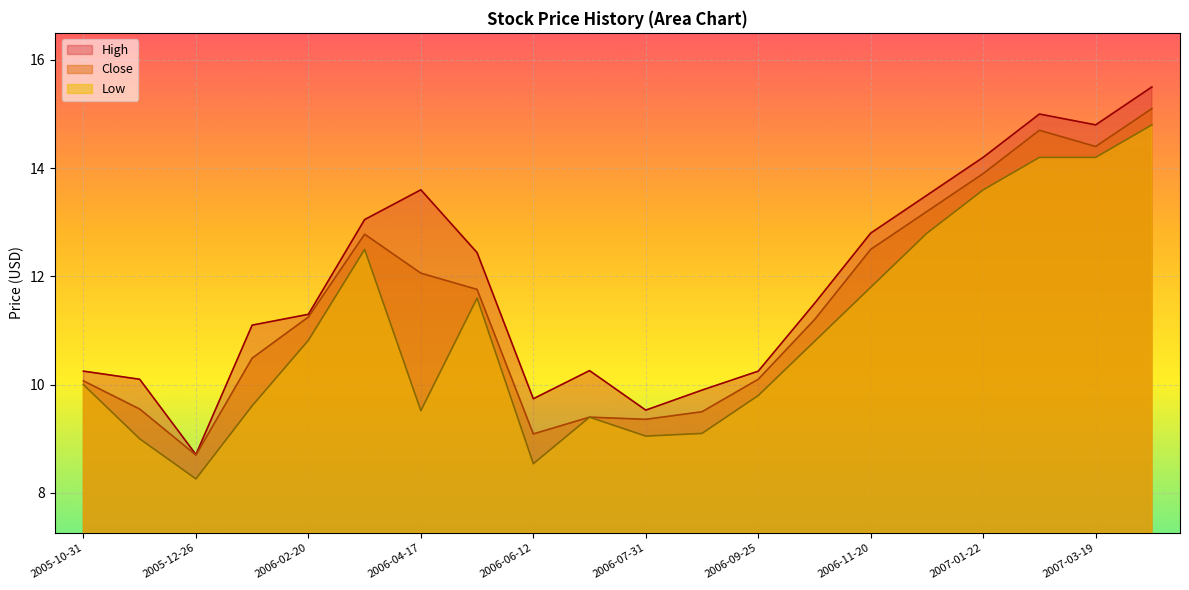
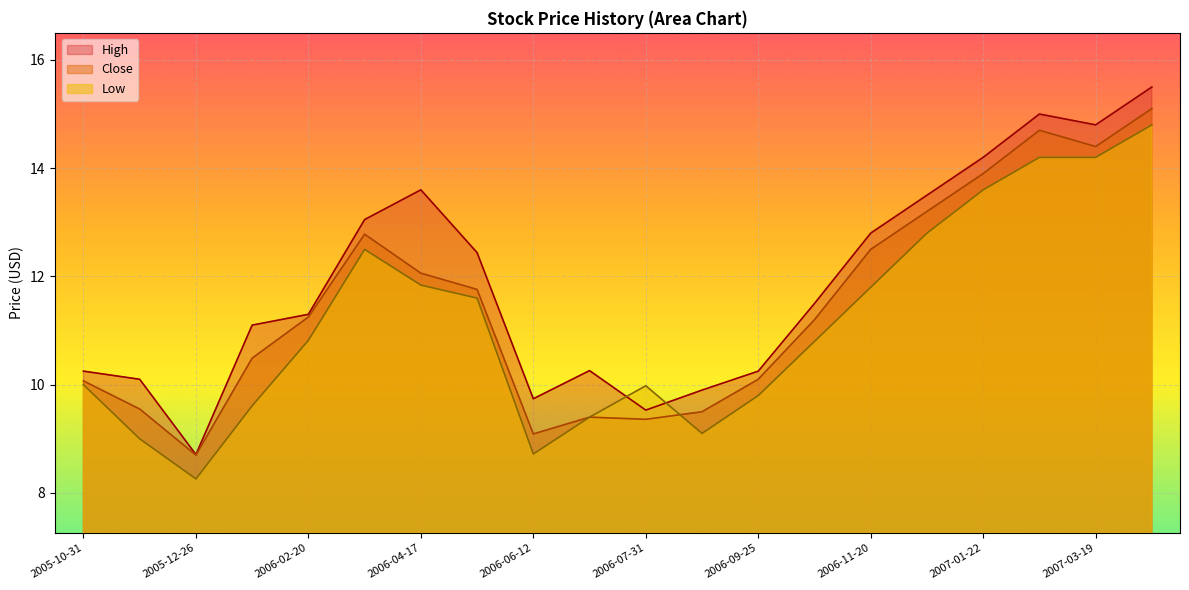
  {
    "Low": {
      "2005-10-31": 10.0,
      "2005-12-26": 8.3,
      "2006-02-20": 10.8,
-     "2006-04-17": 9.5,
-     "2006-06-12": 8.5,
-     "2006-07-31": 9.1,
+     "2006-04-17": 11.8,
+     "2006-06-12": 8.7,
+     "2006-07-31": 10.0,
      "2006-09-25": 9.8,
      "2006-11-20": 11.8,
      "2007-01-22": 13.6,
      "2007-03-19": 14.2
    }
  }
